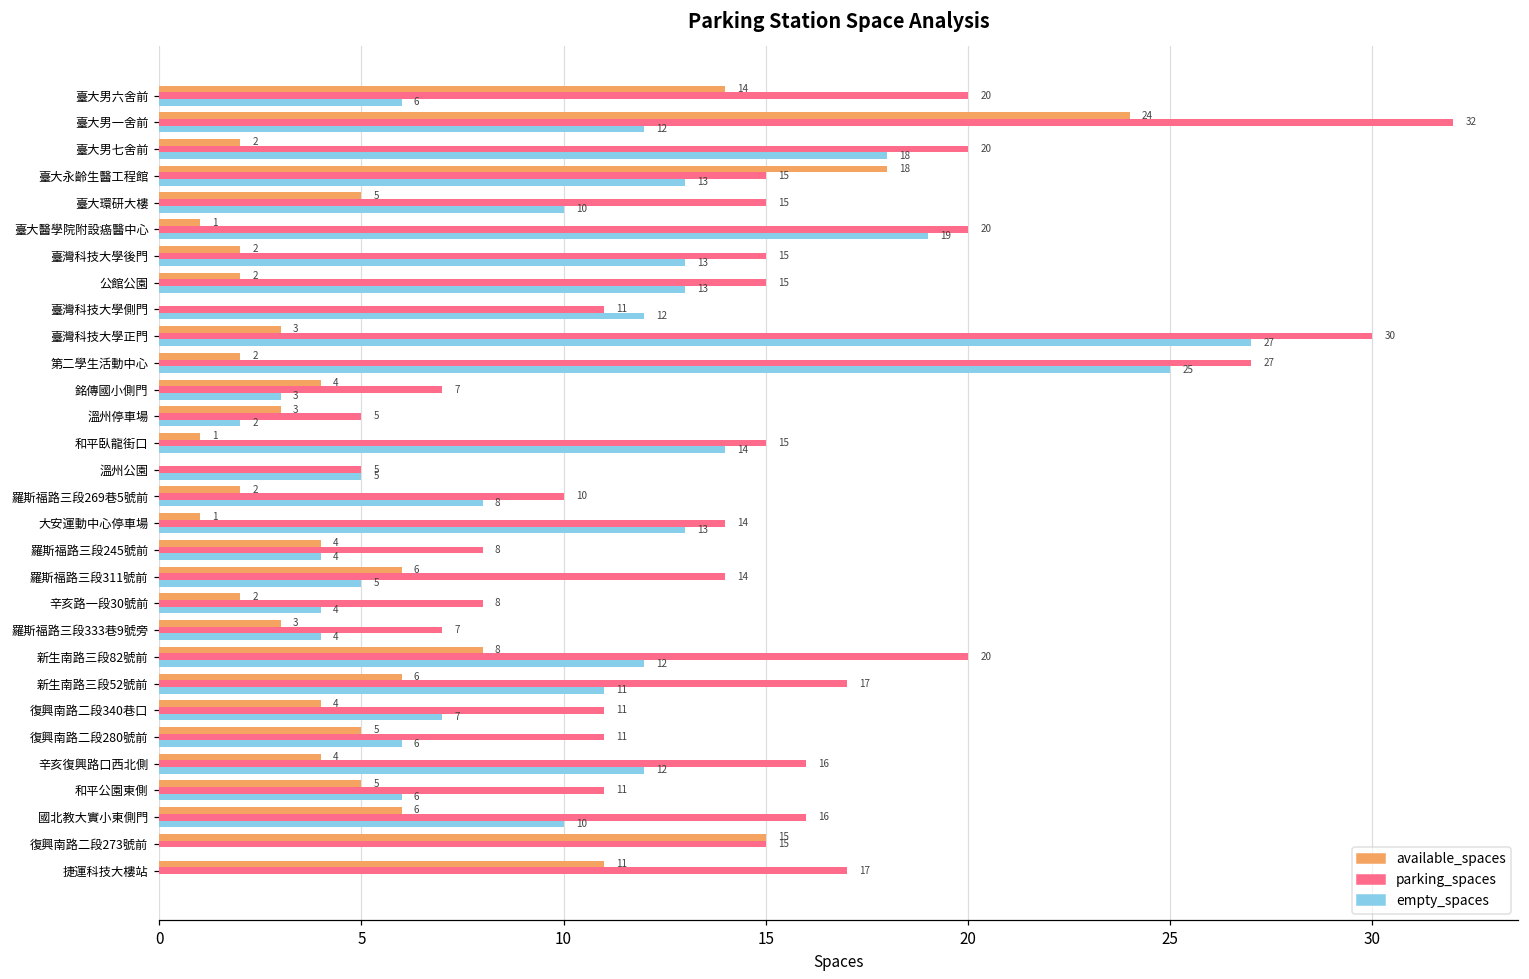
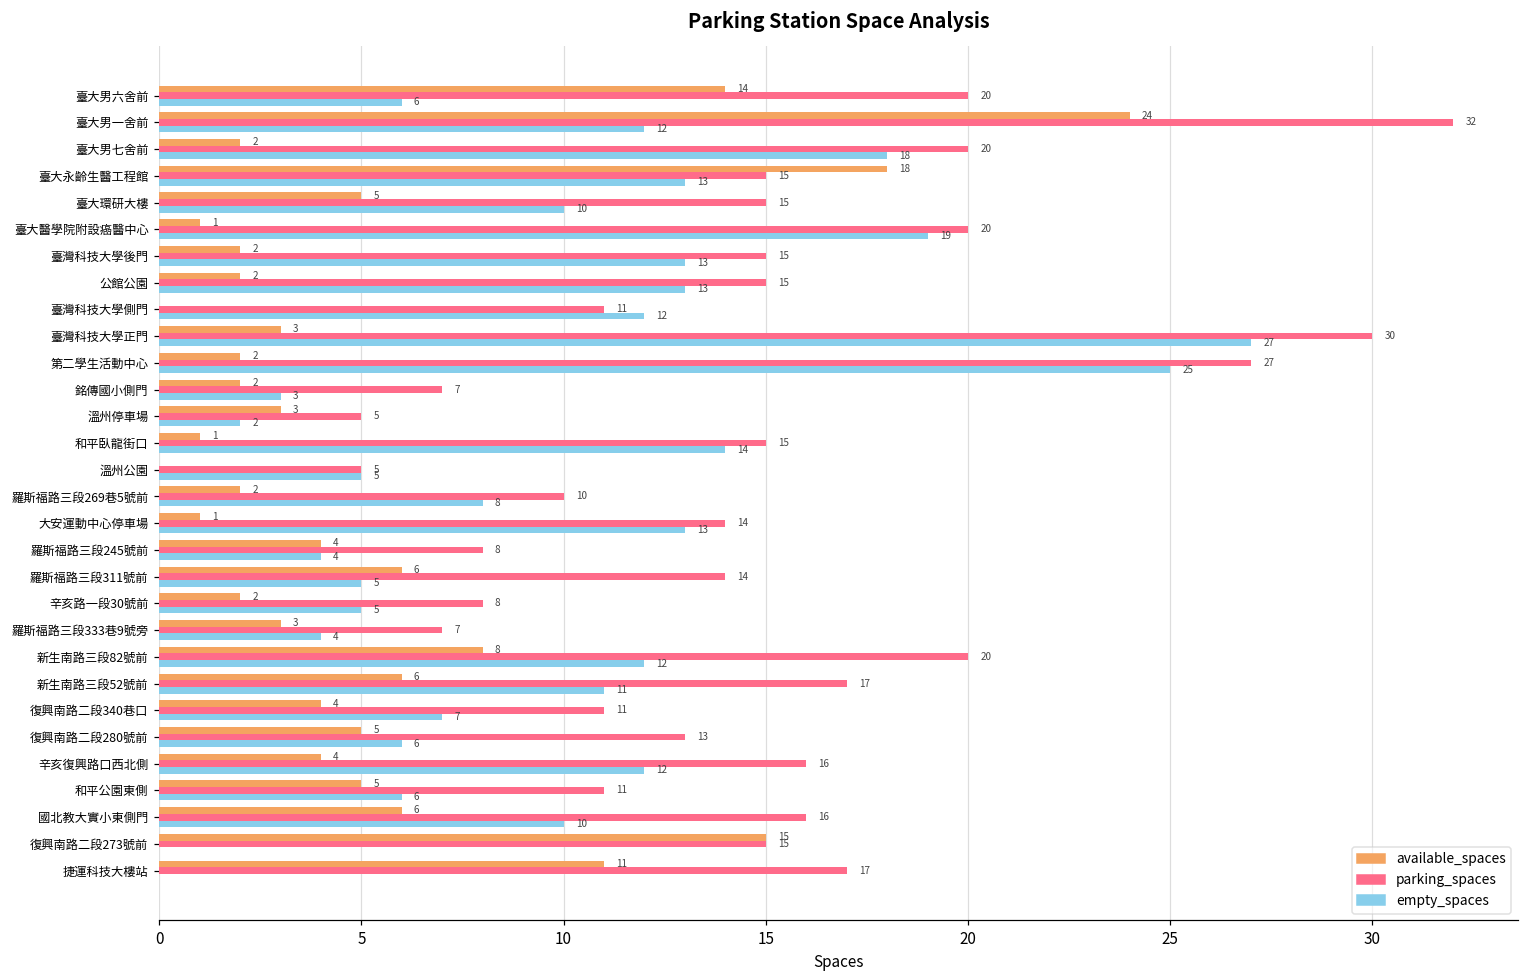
  {
    "available_spaces": {
      "臺大男六舍前": 14,
      "臺大男一舍前": 24,
      "臺大男七舍前": 2,
      "臺大永齡生醫工程館": 18,
      "臺大環研大樓": 5,
      "臺大醫學院附設癌醫中心": 1,
      "臺灣科技大學後門": 2,
      "公館公園": 2,
      "臺灣科技大學正門": 3,
      "第二學生活動中心": 2,
-     "銘傳國小側門": 4,
+     "銘傳國小側門": 2,
      "溫州停車場": 3,
      "和平臥龍街口": 1,
      "羅斯福路三段269巷5號前": 2,
      "大安運動中心停車場": 1,
      "羅斯福路三段245號前": 4,
      "羅斯福路三段311號前": 6,
      "辛亥路一段30號前": 2,
      "羅斯福路三段333巷9號旁": 3,
      "新生南路三段82號前": 8,
      "新生南路三段52號前": 6,
      "復興南路二段340巷口": 4,
      "復興南路二段280號前": 5,
      "辛亥復興路口西北側": 4,
      "和平公園東側": 5,
      "國北教大實小東側門": 6,
      "捷運科技大樓站": 11
    },
    "parking_spaces": {
      "臺大男六舍前": 20,
      "臺大男一舍前": 32,
      "臺大男七舍前": 20,
      "臺大永齡生醫工程館": 15,
      "臺大環研大樓": 15,
      "臺大醫學院附設癌醫中心": 20,
      "臺灣科技大學後門": 15,
      "公館公園": 15,
      "臺灣科技大學側門": 11,
      "臺灣科技大學正門": 30,
      "第二學生活動中心": 27,
      "銘傳國小側門": 7,
      "溫州停車場": 5,
      "和平臥龍街口": 15,
      "羅斯福路三段269巷5號前": 10,
      "大安運動中心停車場": 14,
      "羅斯福路三段245號前": 8,
      "羅斯福路三段311號前": 14,
      "辛亥路一段30號前": 8,
      "羅斯福路三段333巷9號旁": 7,
      "新生南路三段82號前": 20,
      "新生南路三段52號前": 17,
      "復興南路二段340巷口": 11,
-     "復興南路二段280號前": 11,
+     "復興南路二段280號前": 13,
      "辛亥復興路口西北側": 16,
      "和平公園東側": 11,
      "國北教大實小東側門": 16,
      "捷運科技大樓站": 17
    },
    "empty_spaces": {
      "臺大男六舍前": 6,
      "臺大男一舍前": 12,
      "臺大男七舍前": 18,
      "臺大永齡生醫工程館": 13,
      "臺大環研大樓": 10,
      "臺大醫學院附設癌醫中心": 19,
      "臺灣科技大學後門": 13,
      "公館公園": 13,
      "臺灣科技大學側門": 12,
      "臺灣科技大學正門": 27,
      "第二學生活動中心": 25,
      "銘傳國小側門": 3,
      "溫州停車場": 2,
      "和平臥龍街口": 14,
      "羅斯福路三段269巷5號前": 8,
      "大安運動中心停車場": 13,
      "羅斯福路三段245號前": 4,
      "羅斯福路三段311號前": 5,
-     "辛亥路一段30號前": 4,
+     "辛亥路一段30號前": 5,
      "羅斯福路三段333巷9號旁": 4,
      "新生南路三段82號前": 12,
      "新生南路三段52號前": 11,
      "復興南路二段340巷口": 7,
      "復興南路二段280號前": 6,
      "辛亥復興路口西北側": 12,
      "和平公園東側": 6,
      "國北教大實小東側門": 10
    }
  }
